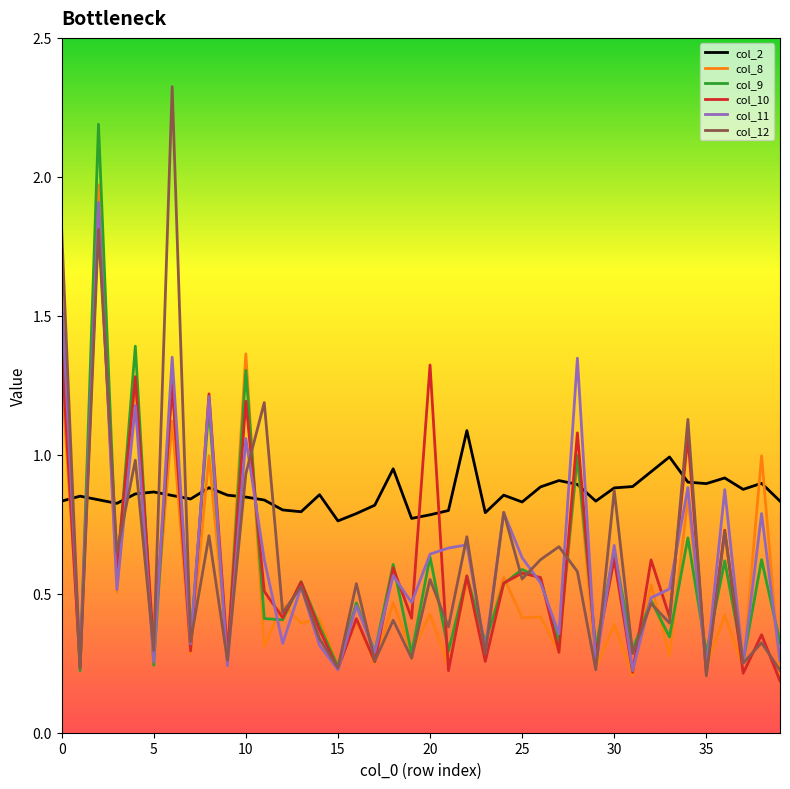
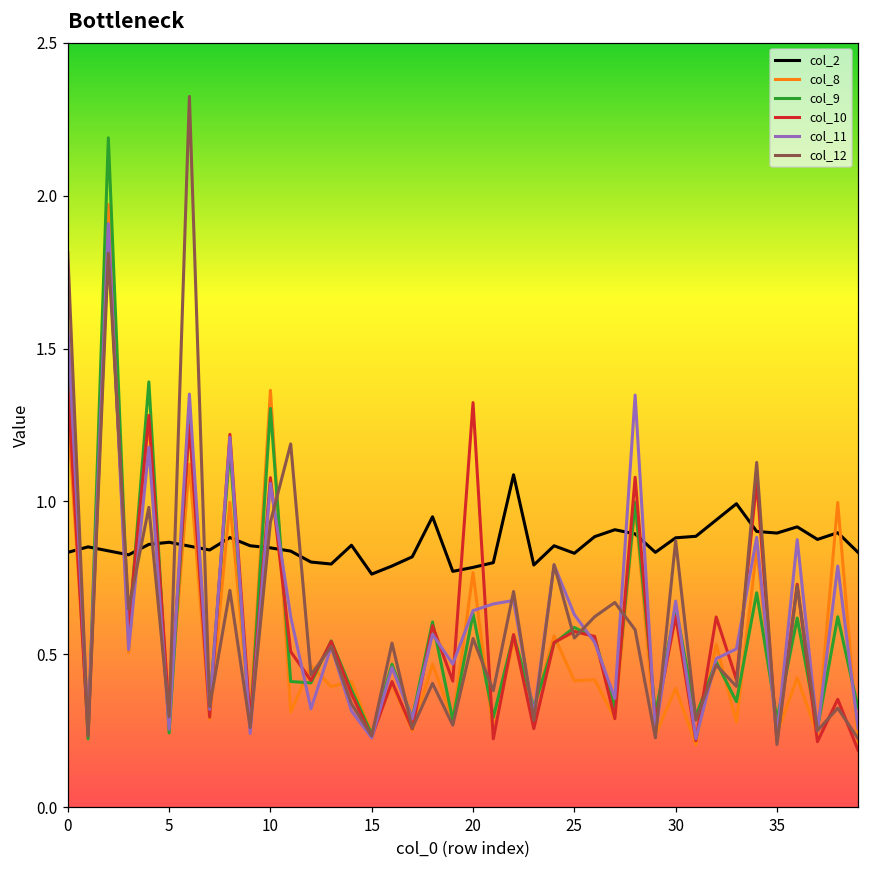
  {
    "col_2": {
      "0": 0.83,
      "5": 0.87,
      "10": 0.85,
      "15": 0.76,
      "20": 0.78,
      "25": 0.83,
      "30": 0.88,
      "35": 0.90
    },
    "col_8": {
      "0": 1.29,
      "10": 1.36,
-     "20": 0.43,
+     "20": 0.77,
      "25": 0.41,
      "30": 0.39
    },
    "col_9": {
      "0": 1.50,
      "5": 0.24,
      "10": 1.30,
      "20": 0.63,
      "25": 0.59,
      "30": 0.65,
      "35": 0.29
    },
    "col_10": {
      "0": 1.38,
-     "10": 1.19,
+     "10": 1.08,
      "20": 1.32,
      "25": 0.57,
      "30": 0.62,
      "35": 0.22
    },
    "col_11": {
      "0": 1.58,
      "5": 0.25,
      "10": 1.06,
      "20": 0.64,
      "25": 0.63,
      "30": 0.67
    },
    "col_12": {
      "0": 1.81,
      "10": 0.93,
      "20": 0.55,
      "25": 0.55,
      "30": 0.87,
      "35": 0.20
    }
  }
